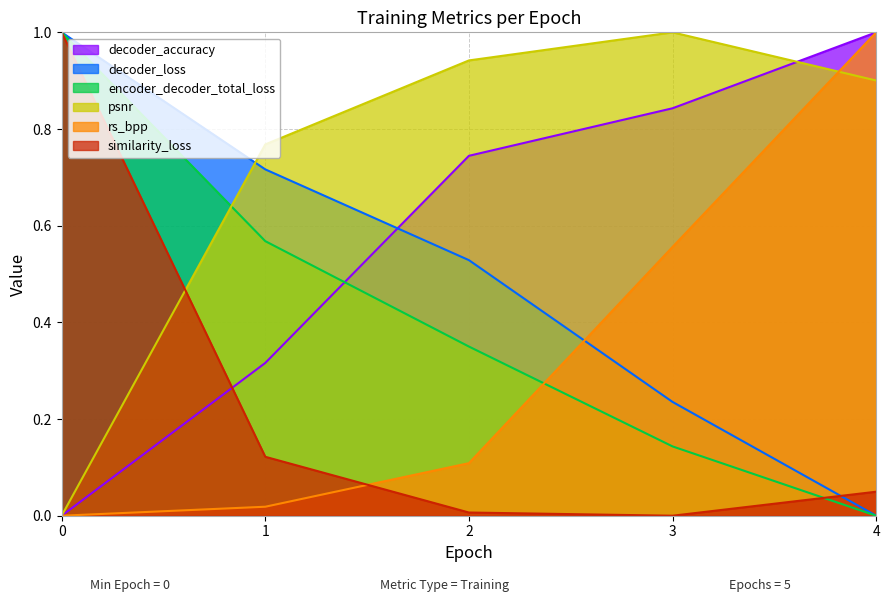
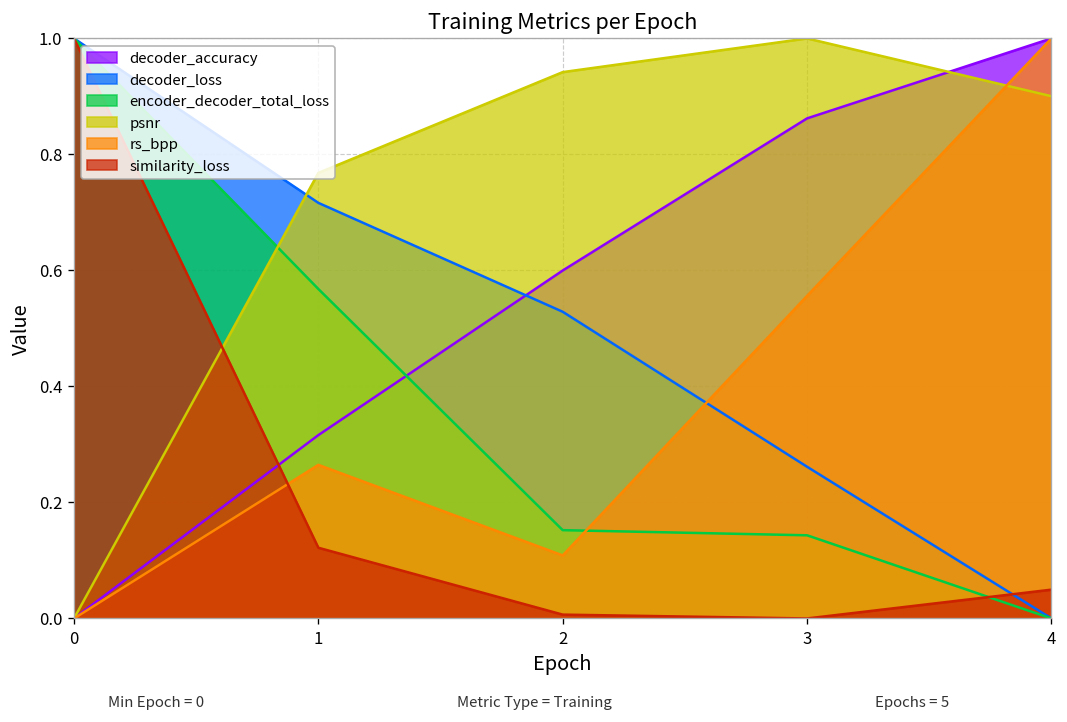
  {
    "decoder_accuracy": {
      "1": 0.32,
-     "2": 0.74,
-     "3": 0.84
+     "2": 0.60,
+     "3": 0.86
    },
    "decoder_loss": {
      "1": 0.72,
      "2": 0.53,
-     "3": 0.24
+     "3": 0.26
    },
    "encoder_decoder_total_loss": {
      "1": 0.57,
-     "2": 0.35,
+     "2": 0.15,
      "3": 0.14
    },
    "psnr": {
      "2": 0.94,
      "3": 1.00,
      "4": 0.90
    },
    "rs_bpp": {
-     "1": 0.02,
+     "1": 0.26,
      "2": 0.11,
      "3": 0.56
    },
    "similarity_loss": {
      "1": 0.12,
      "2": 0.01,
      "3": 0.00,
      "4": 0.05
    }
  }
